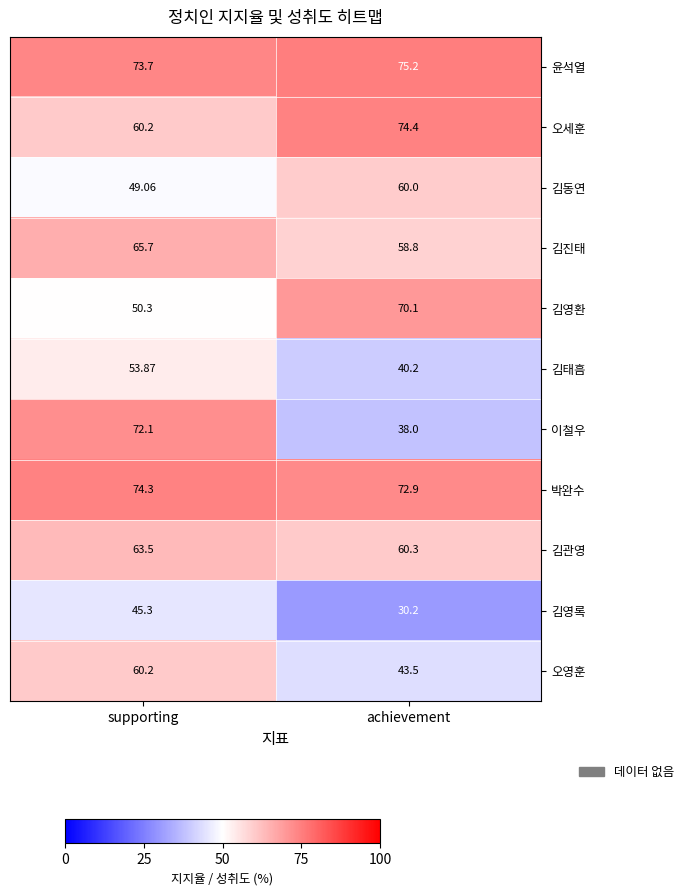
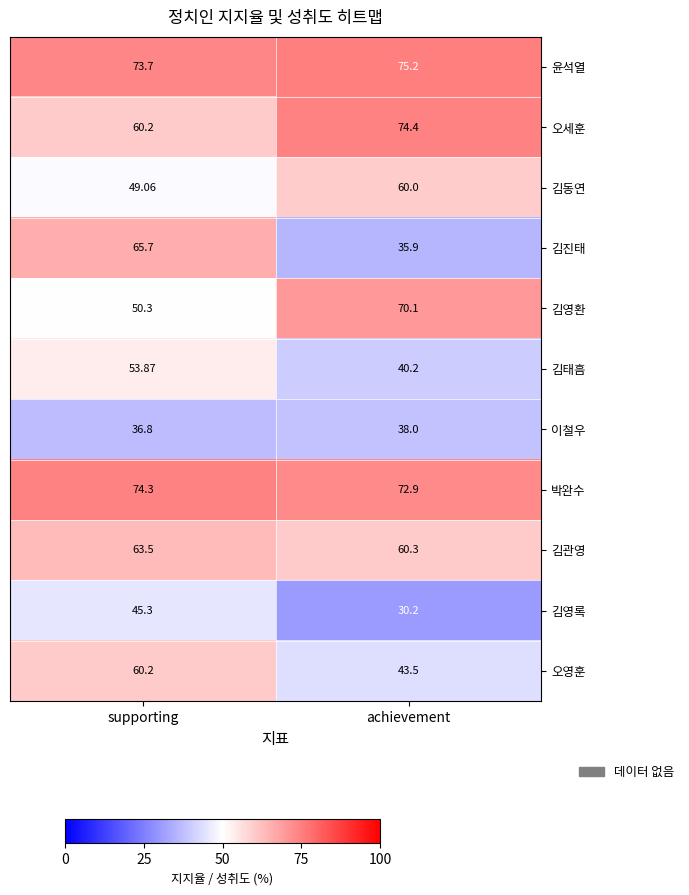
  {
    "윤석열": {
      "supporting": 73.7,
      "achievement": 75.2
    },
    "오세훈": {
      "supporting": 60.2,
      "achievement": 74.4
    },
    "김동연": {
      "supporting": 49.06,
      "achievement": 60.0
    },
    "김진태": {
      "supporting": 65.7,
-     "achievement": 58.8
+     "achievement": 35.9
    },
    "김영환": {
      "supporting": 50.3,
      "achievement": 70.1
    },
    "김태흠": {
      "supporting": 53.87,
      "achievement": 40.2
    },
    "이철우": {
-     "supporting": 72.1,
+     "supporting": 36.8,
      "achievement": 38.0
    },
    "박완수": {
      "supporting": 74.3,
      "achievement": 72.9
    },
    "김관영": {
      "supporting": 63.5,
      "achievement": 60.3
    },
    "김영록": {
      "supporting": 45.3,
      "achievement": 30.2
    },
    "오영훈": {
      "supporting": 60.2,
      "achievement": 43.5
    }
  }
